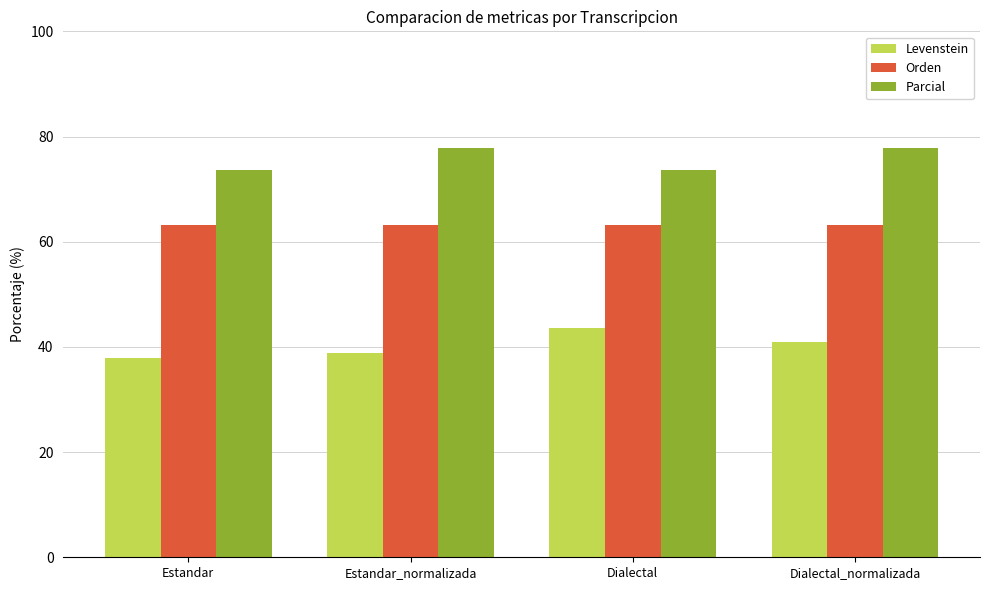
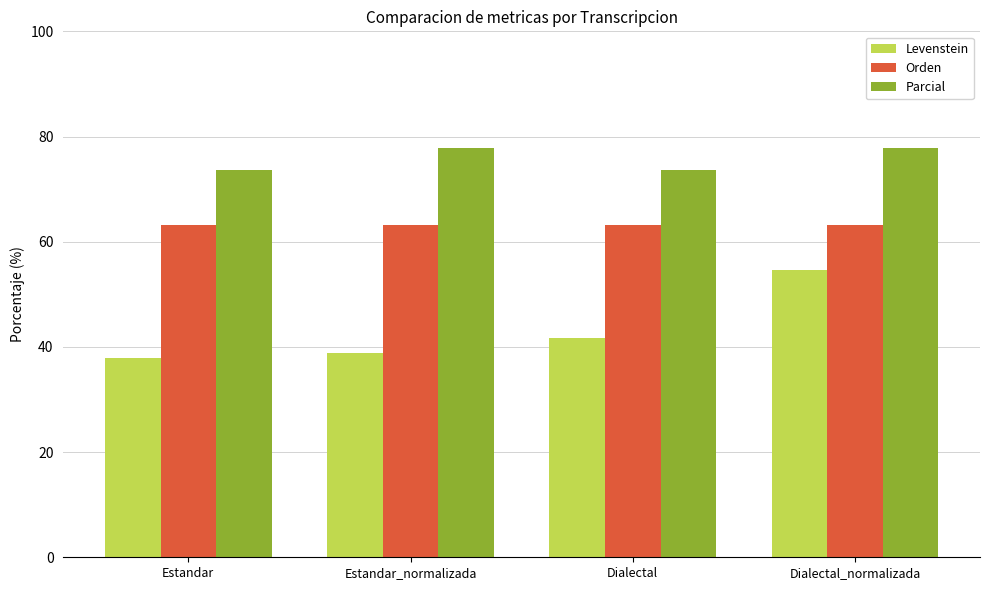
  {
    "Levenstein": {
      "Estandar": 38,
      "Estandar_normalizada": 39,
-     "Dialectal": 44,
-     "Dialectal_normalizada": 41
+     "Dialectal": 42,
+     "Dialectal_normalizada": 55
    },
    "Orden": {
      "Estandar": 63,
      "Estandar_normalizada": 63,
      "Dialectal": 63,
      "Dialectal_normalizada": 63
    },
    "Parcial": {
      "Estandar": 74,
      "Estandar_normalizada": 78,
      "Dialectal": 74,
      "Dialectal_normalizada": 78
    }
  }
